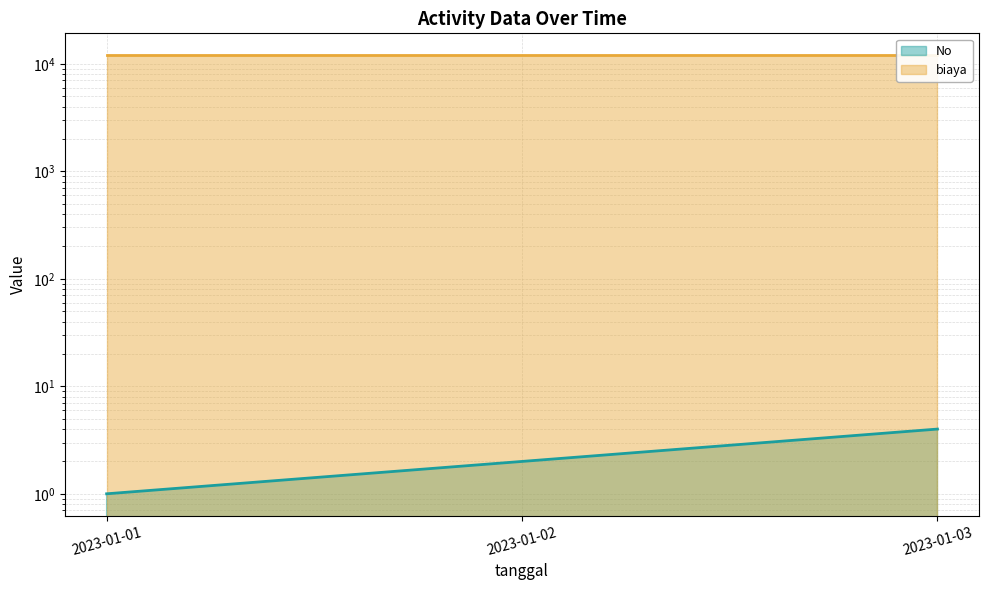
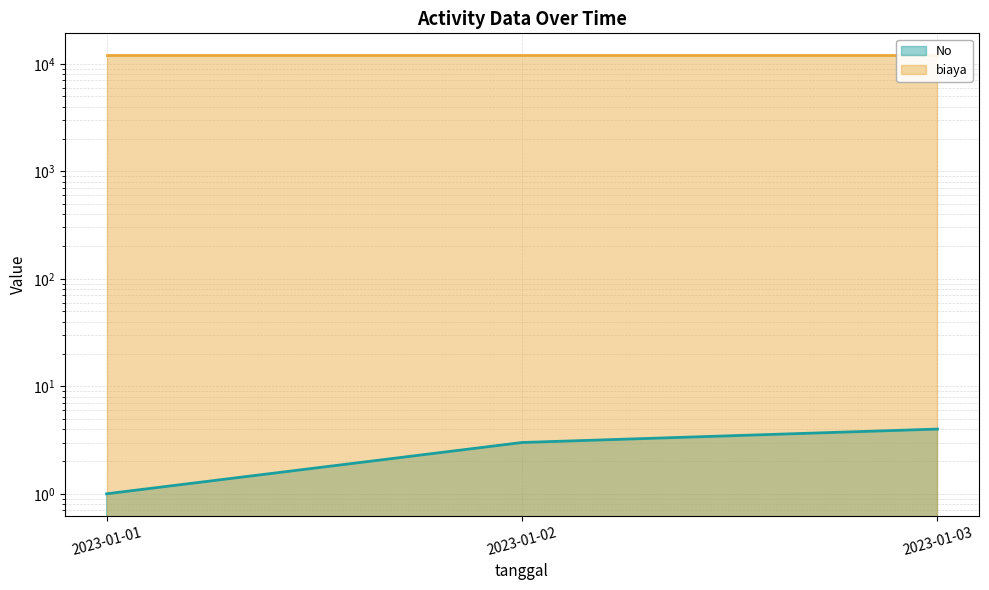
  {
    "No": {
      "2023-01-01": 1,
-     "2023-01-02": 2,
+     "2023-01-02": 3,
      "2023-01-03": 4
    },
    "biaya": {
      "2023-01-01": 12000,
      "2023-01-02": 12000
    }
  }
